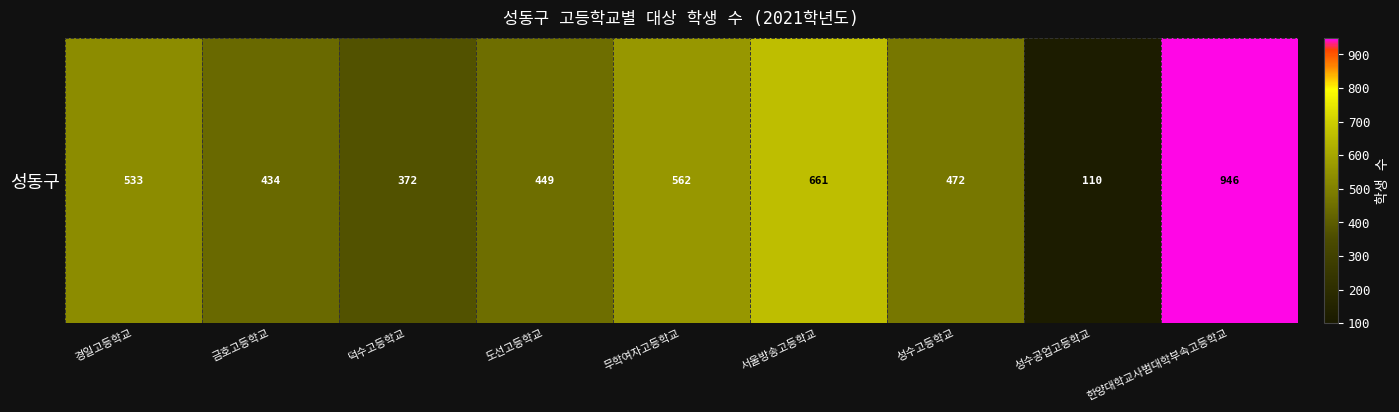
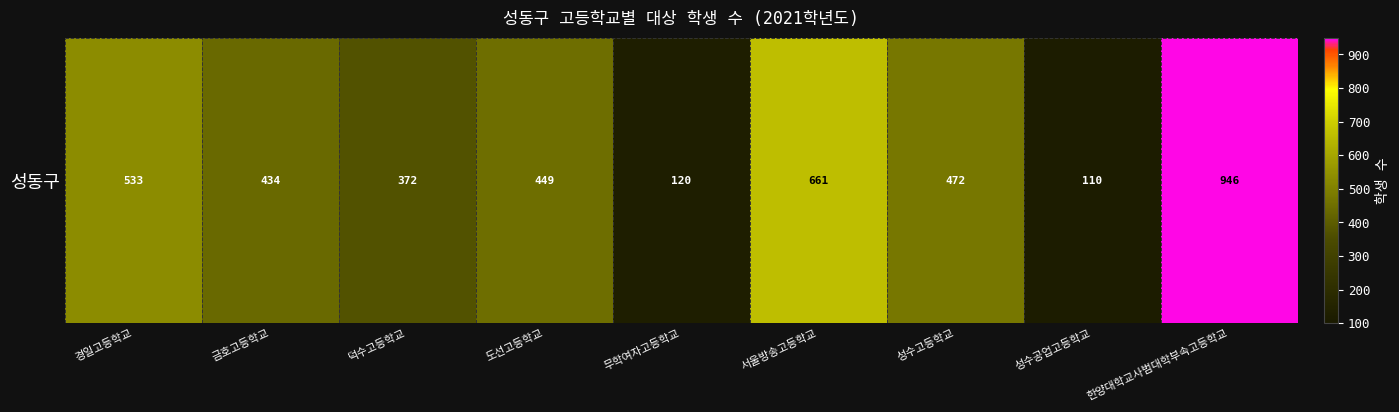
  {
    "성동구": {
      "경일고등학교": 533,
      "금호고등학교": 434,
      "덕수고등학교": 372,
      "도선고등학교": 449,
-     "무학여자고등학교": 562,
+     "무학여자고등학교": 120,
      "서울방송고등학교": 661,
      "성수고등학교": 472,
      "성수공업고등학교": 110,
      "한양대학교사범대학부속고등학교": 946
    }
  }
